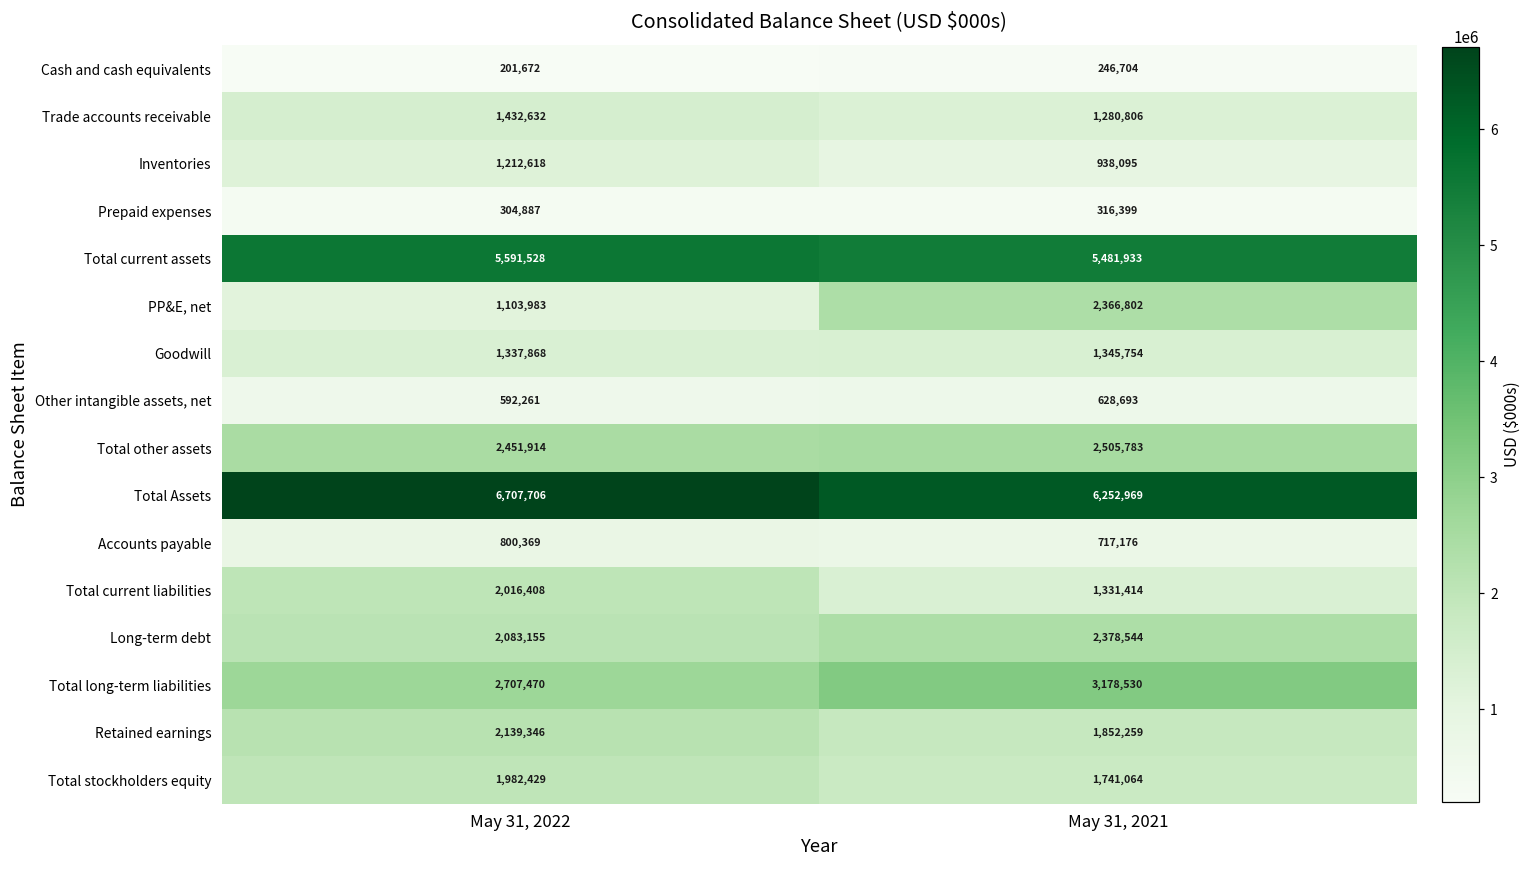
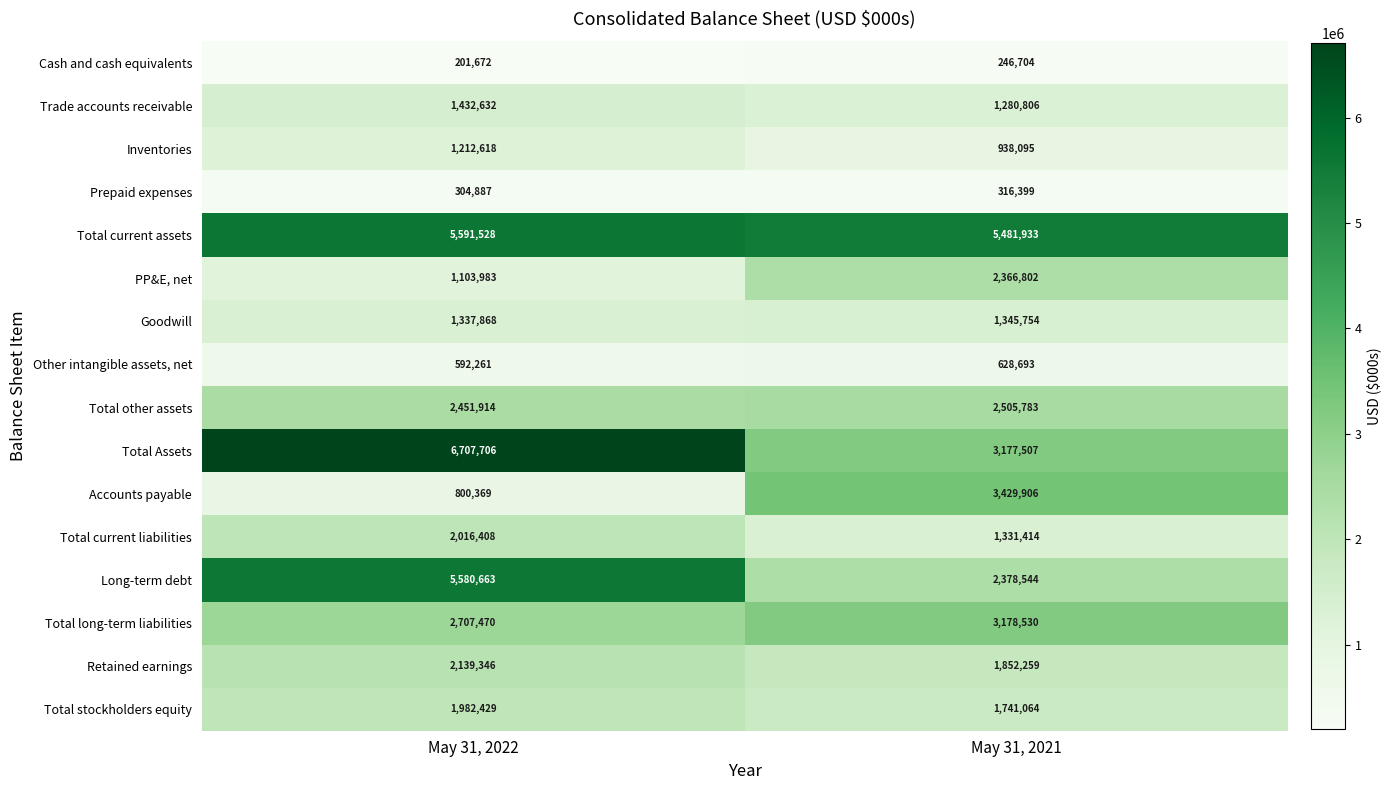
  {
    "Cash and cash equivalents": {
      "May 31, 2022": "201,672",
      "May 31, 2021": "246,704"
    },
    "Trade accounts receivable": {
      "May 31, 2022": "1,432,632",
      "May 31, 2021": "1,280,806"
    },
    "Inventories": {
      "May 31, 2022": "1,212,618",
      "May 31, 2021": "938,095"
    },
    "Prepaid expenses": {
      "May 31, 2022": "304,887",
      "May 31, 2021": "316,399"
    },
    "Total current assets": {
      "May 31, 2022": "5,591,528",
      "May 31, 2021": "5,481,933"
    },
    "PP&E, net": {
      "May 31, 2022": "1,103,983",
      "May 31, 2021": "2,366,802"
    },
    "Goodwill": {
      "May 31, 2022": "1,337,868",
      "May 31, 2021": "1,345,754"
    },
    "Other intangible assets, net": {
      "May 31, 2022": "592,261",
      "May 31, 2021": "628,693"
    },
    "Total other assets": {
      "May 31, 2022": "2,451,914",
      "May 31, 2021": "2,505,783"
    },
    "Total Assets": {
      "May 31, 2022": "6,707,706",
-     "May 31, 2021": "6,252,969"
+     "May 31, 2021": "3,177,507"
    },
    "Accounts payable": {
      "May 31, 2022": "800,369",
-     "May 31, 2021": "717,176"
+     "May 31, 2021": "3,429,906"
    },
    "Total current liabilities": {
      "May 31, 2022": "2,016,408",
      "May 31, 2021": "1,331,414"
    },
    "Long-term debt": {
-     "May 31, 2022": "2,083,155",
+     "May 31, 2022": "5,580,663",
      "May 31, 2021": "2,378,544"
    },
    "Total long-term liabilities": {
      "May 31, 2022": "2,707,470",
      "May 31, 2021": "3,178,530"
    },
    "Retained earnings": {
      "May 31, 2022": "2,139,346",
      "May 31, 2021": "1,852,259"
    },
    "Total stockholders equity": {
      "May 31, 2022": "1,982,429",
      "May 31, 2021": "1,741,064"
    }
  }
